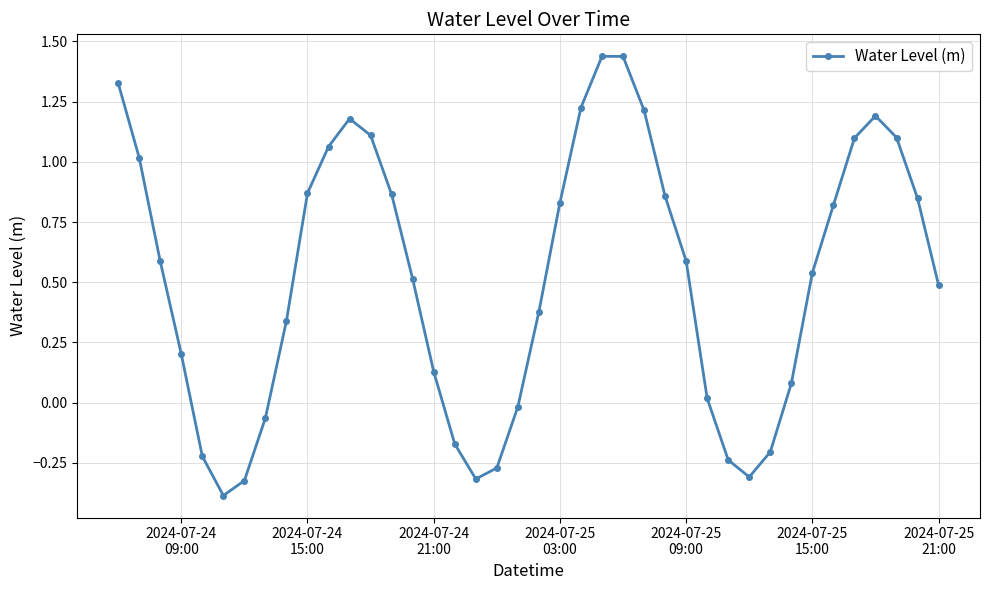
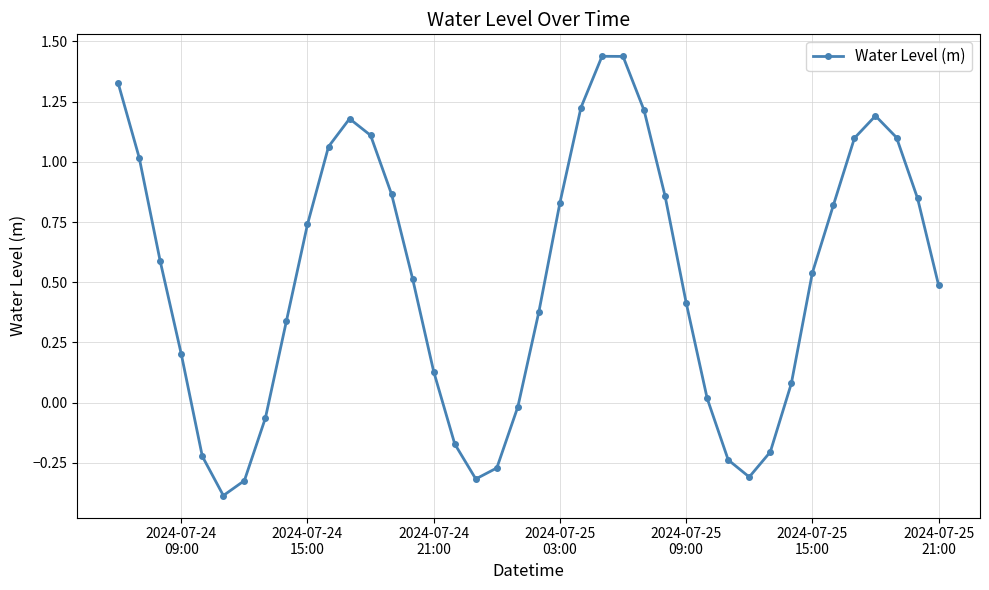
  {
    "2024-07-24 09:00": 0.20,
-   "2024-07-24 15:00": 0.87,
+   "2024-07-24 15:00": 0.74,
    "2024-07-24 21:00": 0.13,
    "2024-07-25 03:00": 0.83,
-   "2024-07-25 09:00": 0.59,
+   "2024-07-25 09:00": 0.42,
    "2024-07-25 15:00": 0.54,
    "2024-07-25 21:00": 0.49
  }
